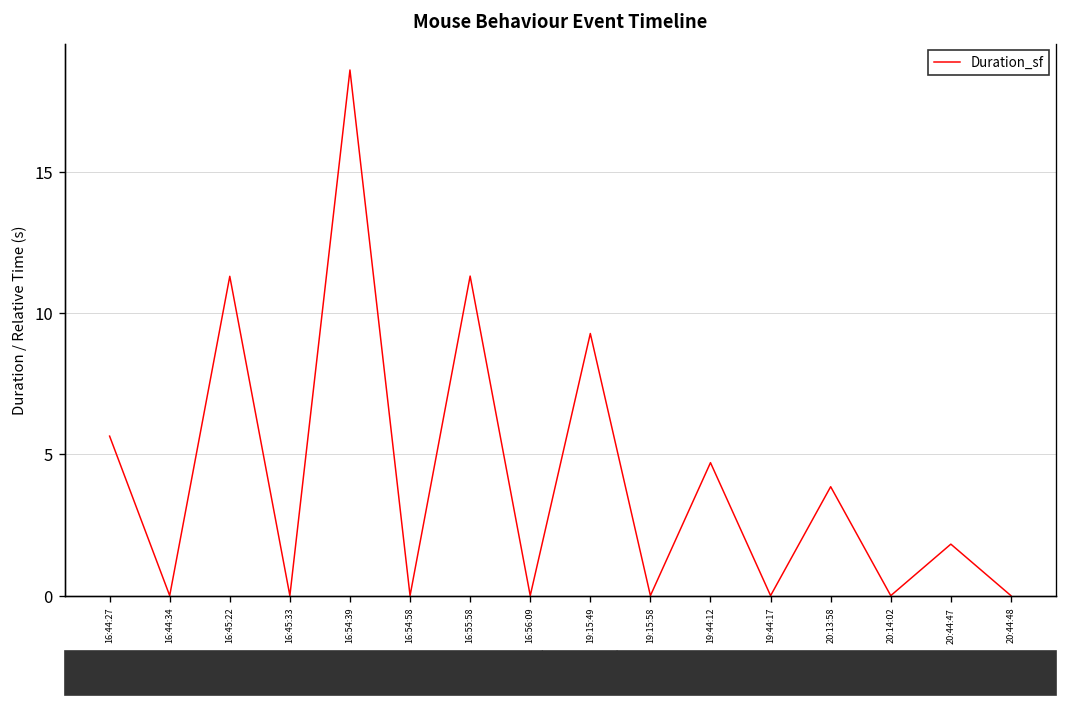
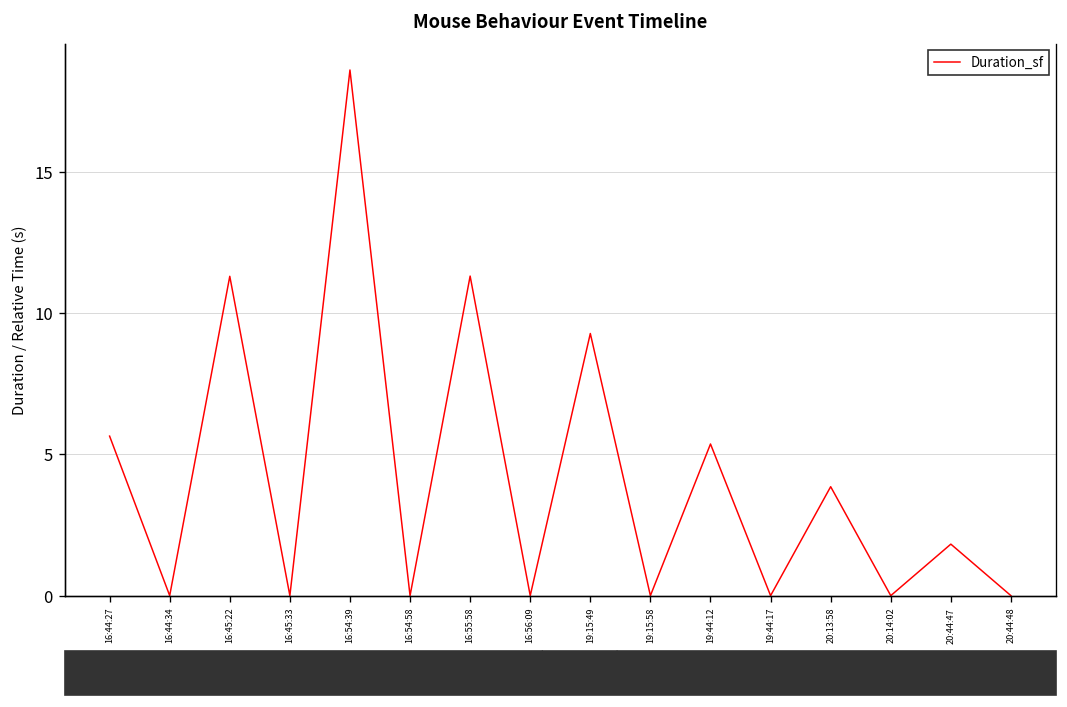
  {
    "16:44:27": 5.6,
    "16:44:34": 0.0,
    "16:45:22": 11.3,
    "16:45:33": 0.0,
    "16:54:39": 18.6,
    "16:54:58": 0.0,
    "16:55:58": 11.3,
    "16:56:09": 0.0,
    "19:15:49": 9.3,
    "19:15:58": 0.0,
-   "19:44:12": 4.7,
+   "19:44:12": 5.4,
    "19:44:17": 0.0,
    "20:13:58": 3.9,
    "20:14:02": 0.0,
    "20:44:47": 1.8,
    "20:44:48": 0.0
  }
